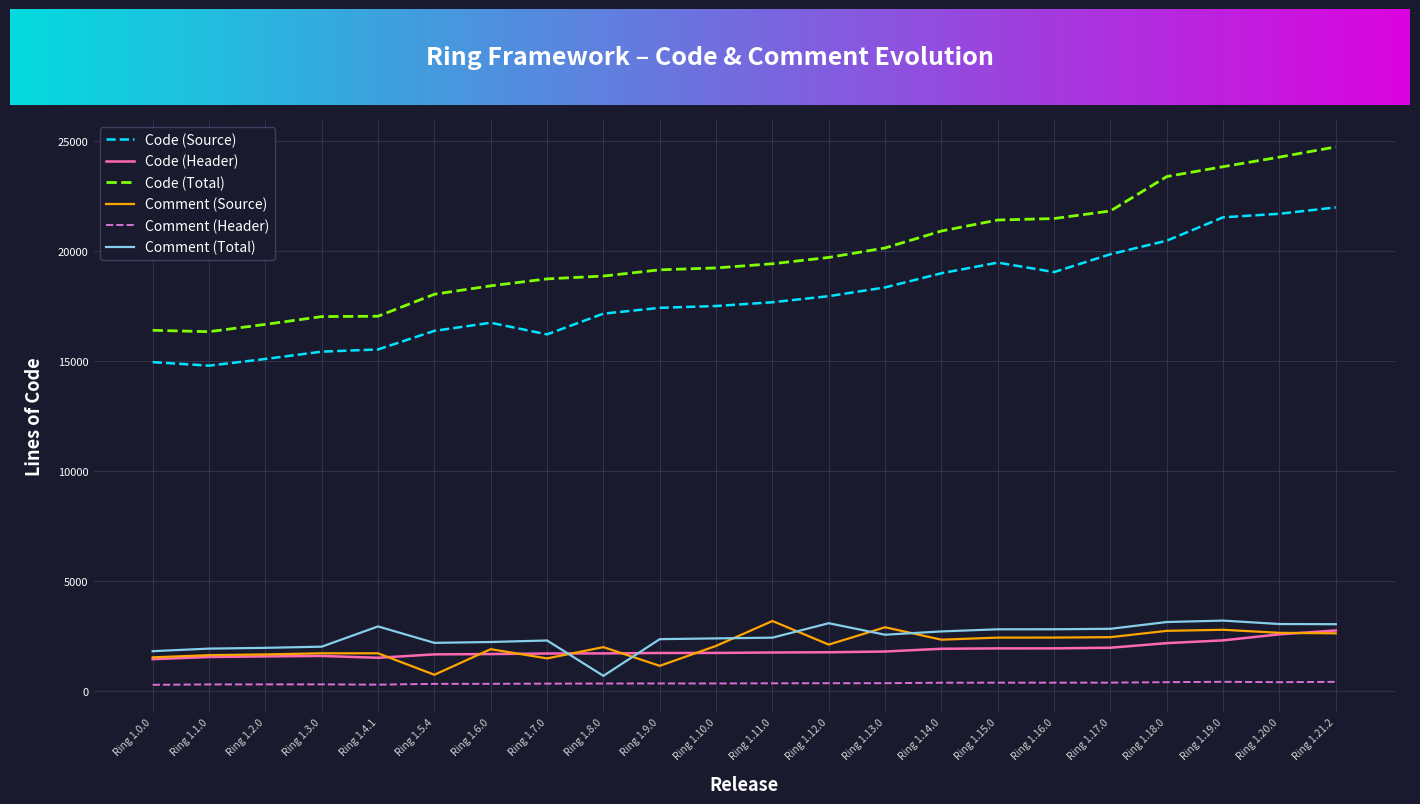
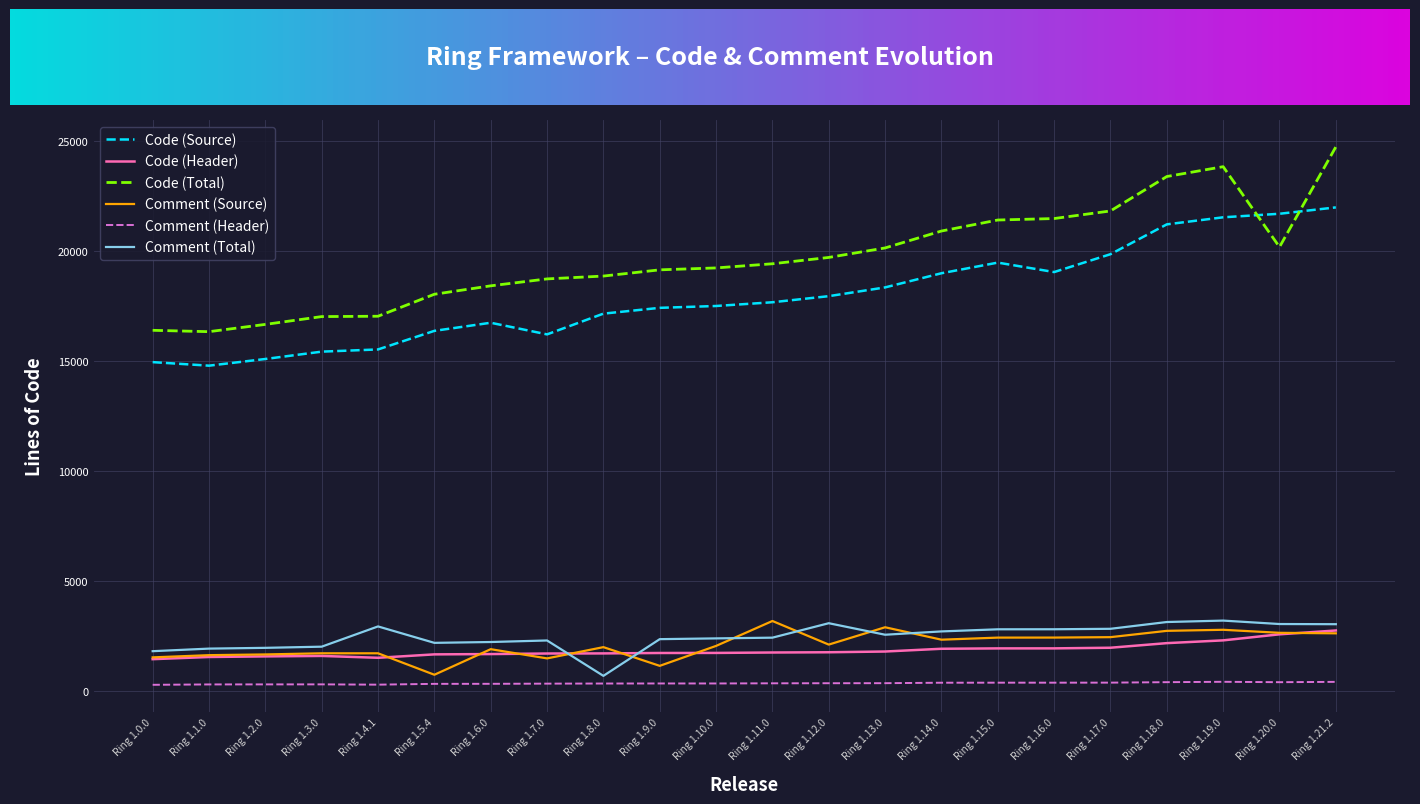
  {
    "Code (Source)": {
      "Ring 1.0.0": 15000,
      "Ring 1.1.0": 14800,
      "Ring 1.2.0": 15100,
      "Ring 1.3.0": 15400,
      "Ring 1.4.1": 15500,
      "Ring 1.5.4": 16400,
      "Ring 1.6.0": 16700,
      "Ring 1.7.0": 16200,
      "Ring 1.8.0": 17200,
      "Ring 1.9.0": 17400,
      "Ring 1.10.0": 17500,
      "Ring 1.11.0": 17700,
      "Ring 1.12.0": 18000,
      "Ring 1.13.0": 18400,
      "Ring 1.14.0": 19000,
      "Ring 1.15.0": 19500,
      "Ring 1.16.0": 19100,
      "Ring 1.17.0": 19900,
-     "Ring 1.18.0": 20500,
+     "Ring 1.18.0": 21200,
      "Ring 1.19.0": 21500,
      "Ring 1.20.0": 21700,
      "Ring 1.21.2": 22000
    },
    "Code (Total)": {
      "Ring 1.0.0": 16400,
      "Ring 1.1.0": 16300,
      "Ring 1.2.0": 16700,
      "Ring 1.3.0": 17000,
      "Ring 1.4.1": 17000,
      "Ring 1.5.4": 18000,
      "Ring 1.6.0": 18400,
      "Ring 1.7.0": 18700,
      "Ring 1.8.0": 18900,
      "Ring 1.9.0": 19200,
      "Ring 1.10.0": 19200,
      "Ring 1.11.0": 19400,
      "Ring 1.12.0": 19700,
      "Ring 1.13.0": 20100,
      "Ring 1.14.0": 20900,
      "Ring 1.15.0": 21400,
      "Ring 1.16.0": 21500,
      "Ring 1.17.0": 21800,
      "Ring 1.18.0": 23400,
      "Ring 1.19.0": 23800,
-     "Ring 1.20.0": 24300,
+     "Ring 1.20.0": 20200,
      "Ring 1.21.2": 24700
    },
    "Comment (Source)": {
      "Ring 1.3.0": 1700,
      "Ring 1.4.1": 1700,
      "Ring 1.5.4": 700,
      "Ring 1.6.0": 1900,
      "Ring 1.7.0": 1500,
      "Ring 1.8.0": 2000,
      "Ring 1.9.0": 1100,
      "Ring 1.10.0": 2100,
      "Ring 1.11.0": 3200,
      "Ring 1.12.0": 2100,
      "Ring 1.13.0": 2900,
      "Ring 1.14.0": 2300,
      "Ring 1.15.0": 2400,
      "Ring 1.16.0": 2400,
      "Ring 1.17.0": 2400,
      "Ring 1.18.0": 2700,
      "Ring 1.19.0": 2800,
      "Ring 1.21.2": 2600
    },
    "Comment (Total)": {
      "Ring 1.0.0": 1800,
      "Ring 1.1.0": 1900,
      "Ring 1.2.0": 2000,
      "Ring 1.3.0": 2000,
      "Ring 1.4.1": 2900,
      "Ring 1.5.4": 2200,
      "Ring 1.6.0": 2200,
      "Ring 1.7.0": 2300,
      "Ring 1.8.0": 700,
      "Ring 1.9.0": 2400,
      "Ring 1.10.0": 2400,
      "Ring 1.11.0": 2400,
      "Ring 1.12.0": 3100,
      "Ring 1.13.0": 2600,
      "Ring 1.14.0": 2700,
      "Ring 1.15.0": 2800,
      "Ring 1.16.0": 2800,
      "Ring 1.17.0": 2800,
      "Ring 1.18.0": 3100,
      "Ring 1.19.0": 3200,
      "Ring 1.20.0": 3000,
      "Ring 1.21.2": 3000
    }
  }
